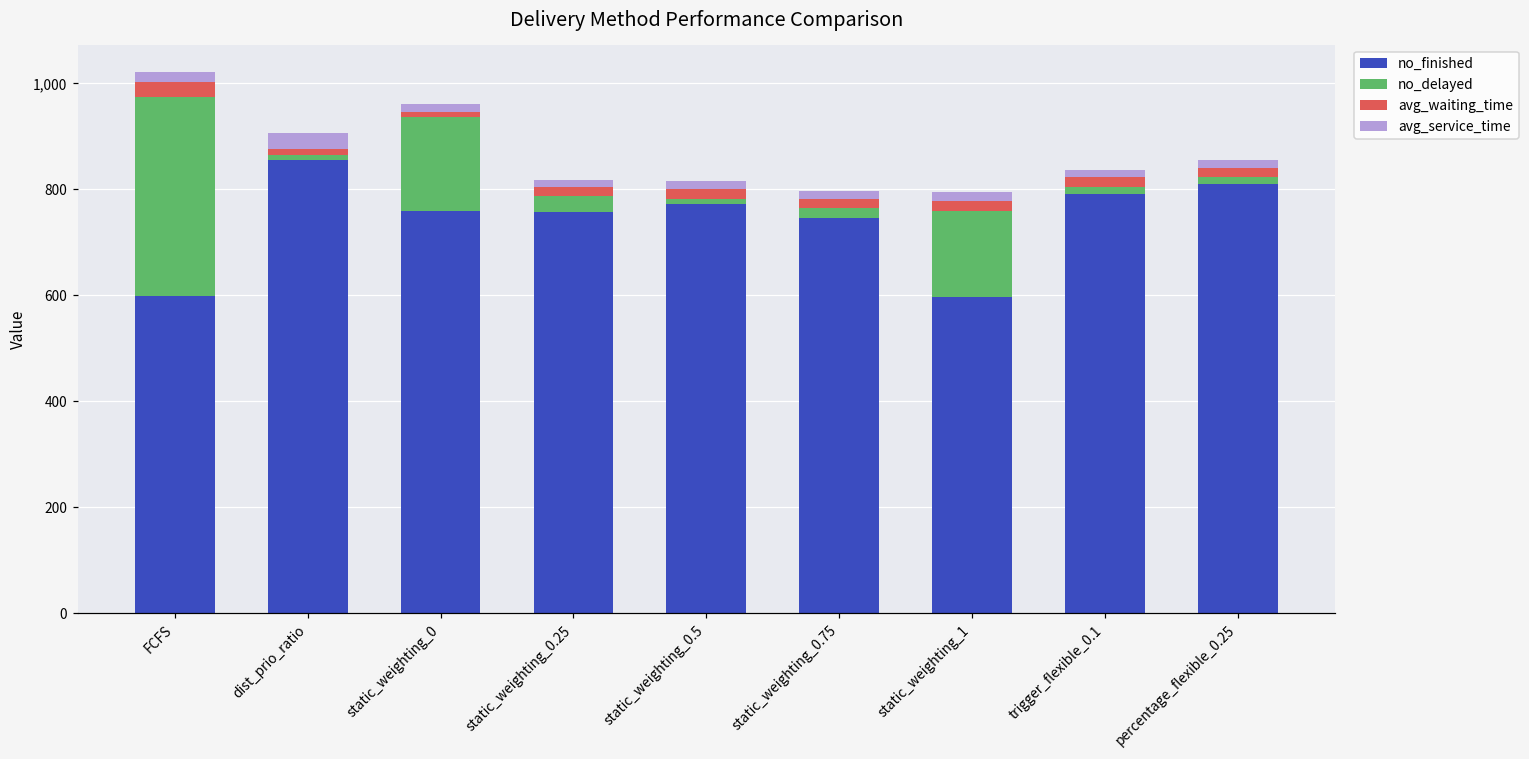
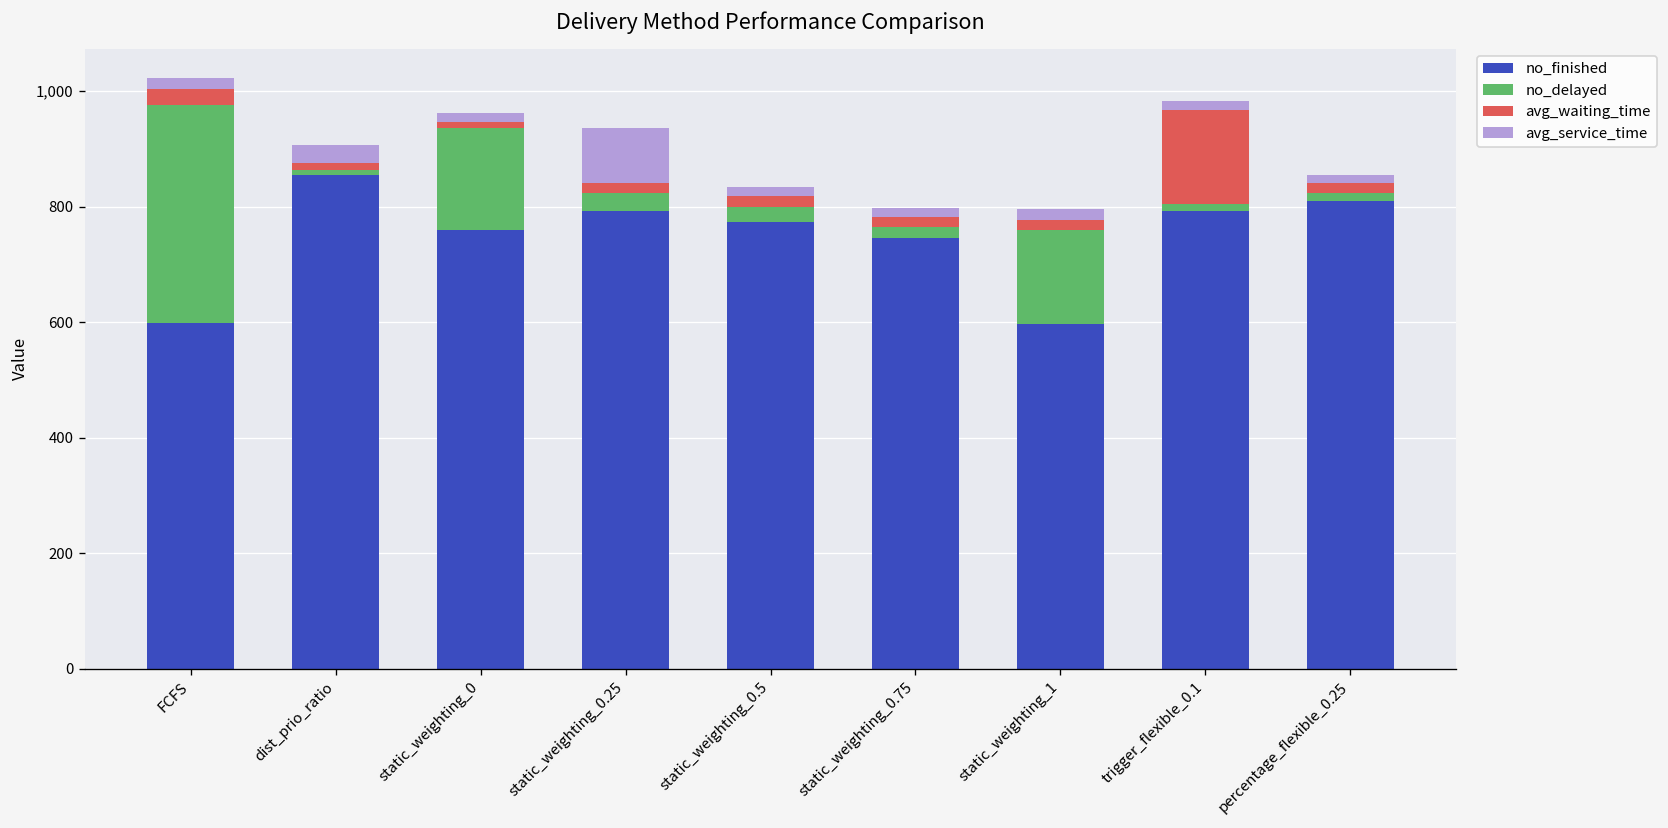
  {
    "no_finished": {
      "FCFS": 600,
      "dist_prio_ratio": 860,
      "static_weighting_0": 760,
-     "static_weighting_0.25": 760,
+     "static_weighting_0.25": 790,
      "static_weighting_0.5": 770,
      "static_weighting_0.75": 750,
      "static_weighting_1": 600,
      "trigger_flexible_0.1": 790,
      "percentage_flexible_0.25": 810
    },
    "no_delayed": {
      "FCFS": 380,
      "dist_prio_ratio": 10,
      "static_weighting_0": 180,
      "static_weighting_0.25": 30,
-     "static_weighting_0.5": 10,
+     "static_weighting_0.5": 30,
      "static_weighting_0.75": 20,
      "static_weighting_1": 160,
      "trigger_flexible_0.1": 10,
      "percentage_flexible_0.25": 10
    },
    "avg_waiting_time": {
      "FCFS": 30,
      "dist_prio_ratio": 10,
      "static_weighting_0": 10,
      "static_weighting_0.25": 20,
      "static_weighting_0.5": 20,
      "static_weighting_0.75": 20,
      "static_weighting_1": 20,
-     "trigger_flexible_0.1": 20,
+     "trigger_flexible_0.1": 160,
      "percentage_flexible_0.25": 20
    },
    "avg_service_time": {
      "FCFS": 20,
      "dist_prio_ratio": 30,
      "static_weighting_0": 10,
-     "static_weighting_0.25": 10,
+     "static_weighting_0.25": 100,
      "static_weighting_0.5": 10,
      "static_weighting_0.75": 20,
      "static_weighting_1": 20,
      "trigger_flexible_0.1": 10,
      "percentage_flexible_0.25": 10
    }
  }
